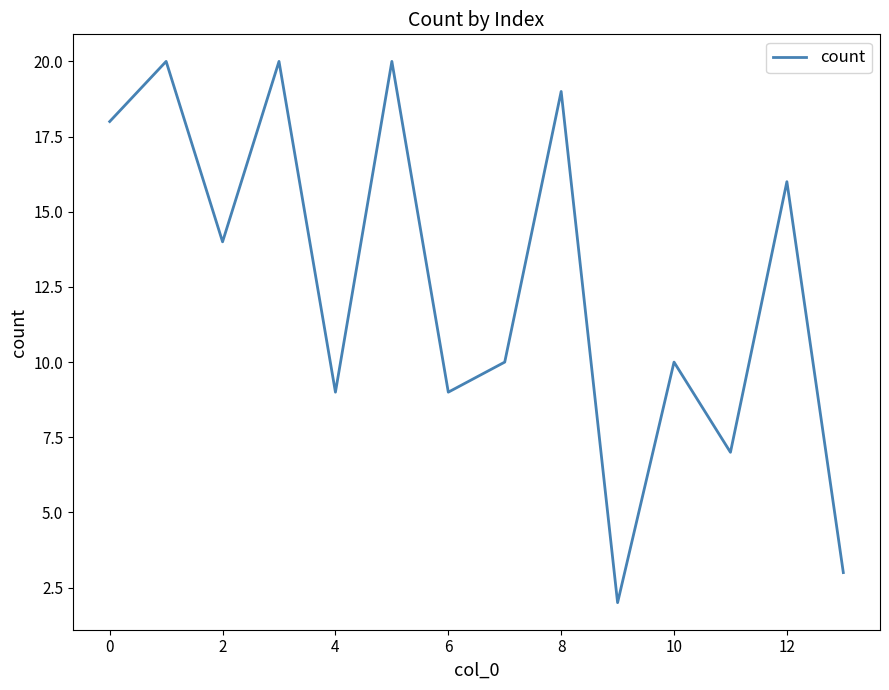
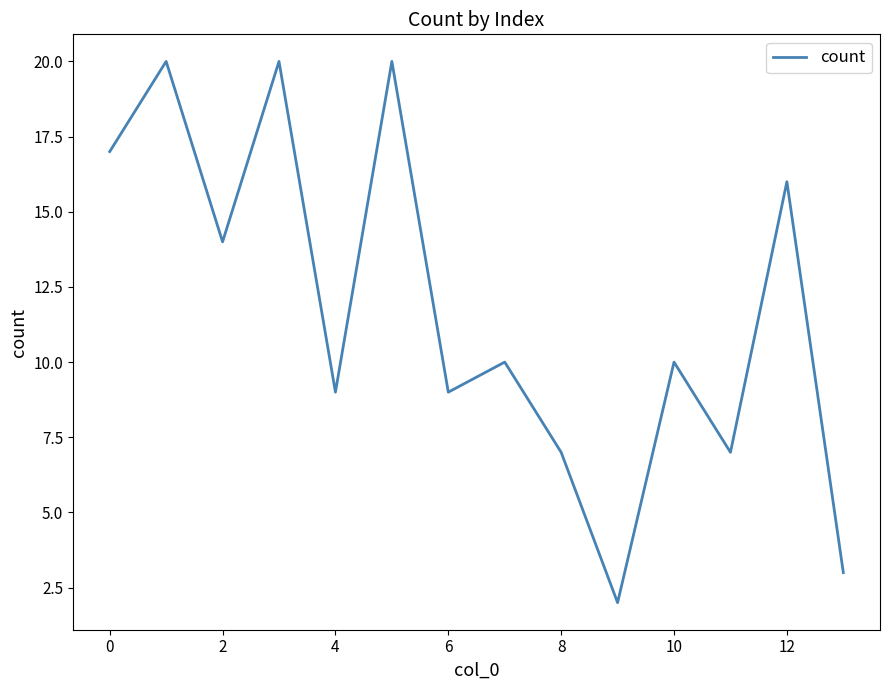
  {
-   "0": 18,
+   "0": 17,
    "2": 14,
    "4": 9,
    "6": 9,
-   "8": 19,
+   "8": 7,
    "10": 10,
    "12": 16
  }
